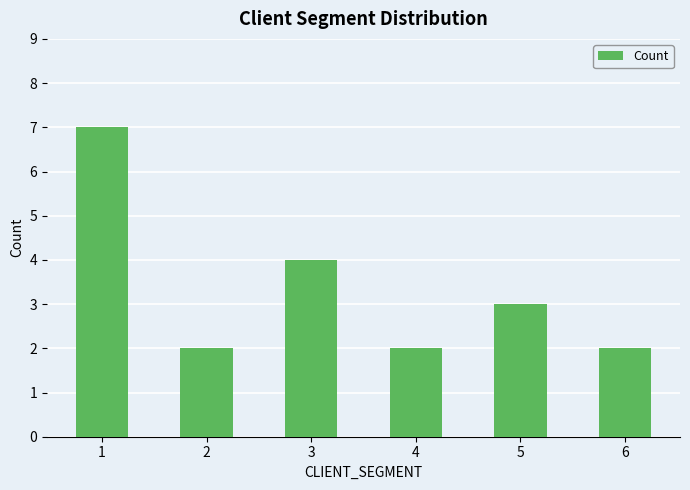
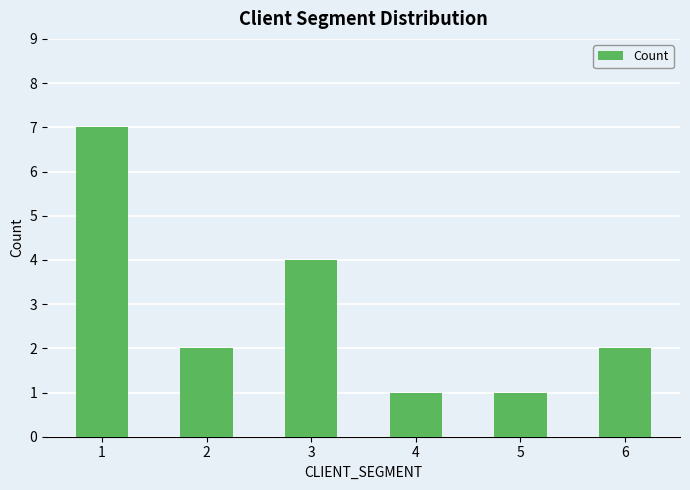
  {
    "1": 7,
    "2": 2,
    "3": 4,
-   "4": 2,
-   "5": 3,
+   "4": 1,
+   "5": 1,
    "6": 2
  }
